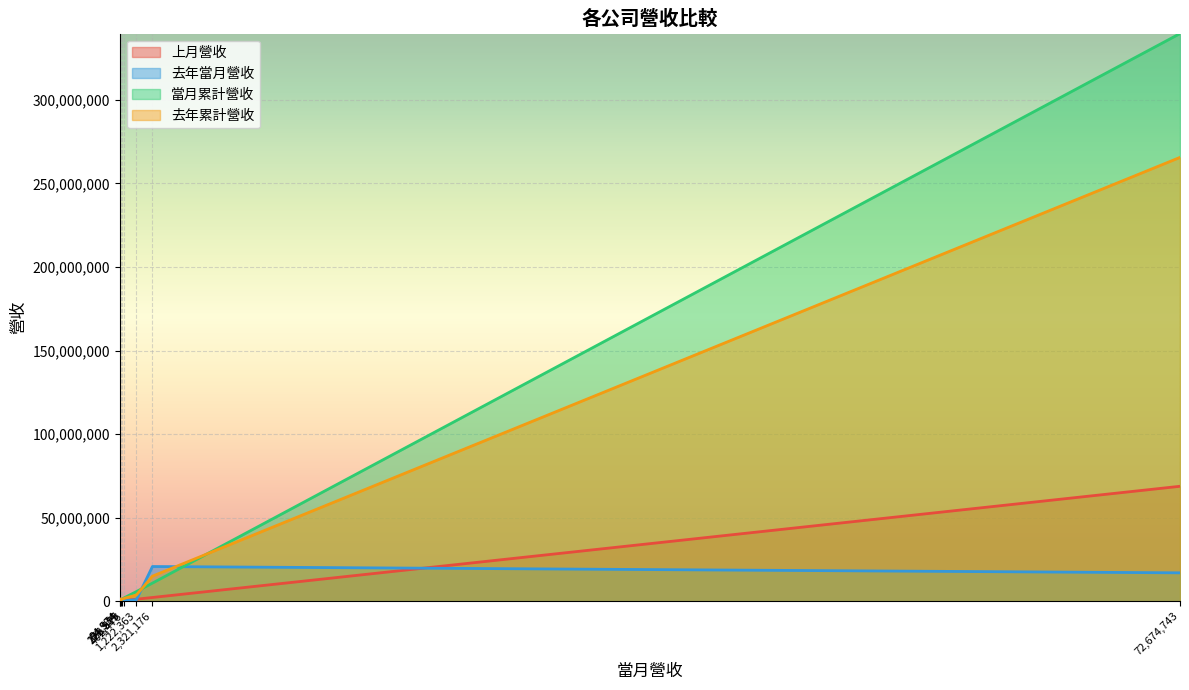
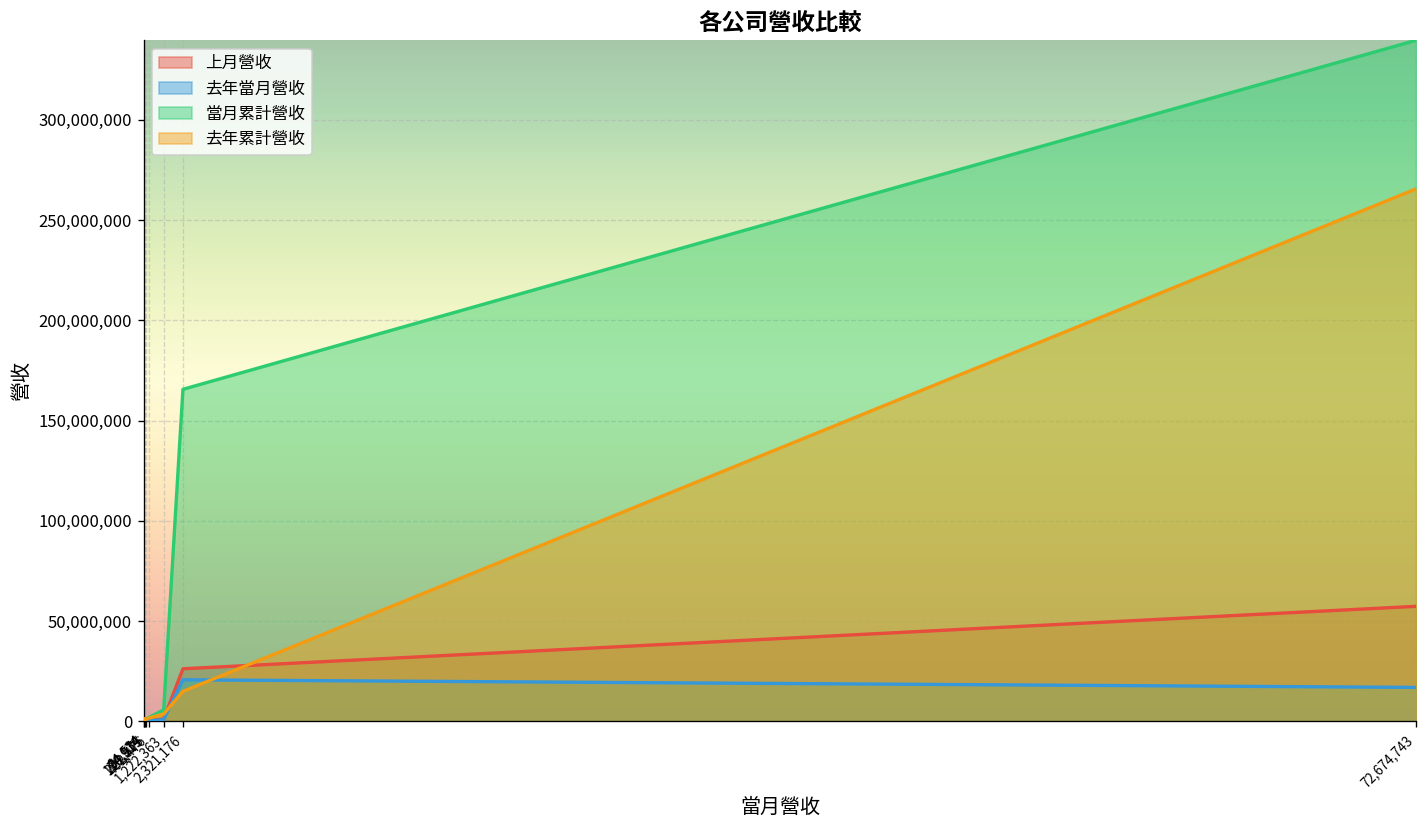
  {
    "上月營收": {
-     "2,321,176": "2,000,000",
-     "72,674,743": "69,000,000"
+     "2,321,176": "26,000,000",
+     "72,674,743": "57,000,000"
    },
    "去年當月營收": {
      "2,321,176": "21,000,000",
      "72,674,743": "17,000,000"
    },
    "當月累計營收": {
      "1,222,363": "6,000,000",
-     "2,321,176": "11,000,000",
+     "2,321,176": "166,000,000",
      "72,674,743": "340,000,000"
    },
    "去年累計營收": {
      "1,222,363": "4,000,000",
      "2,321,176": "15,000,000",
      "72,674,743": "266,000,000"
    }
  }
